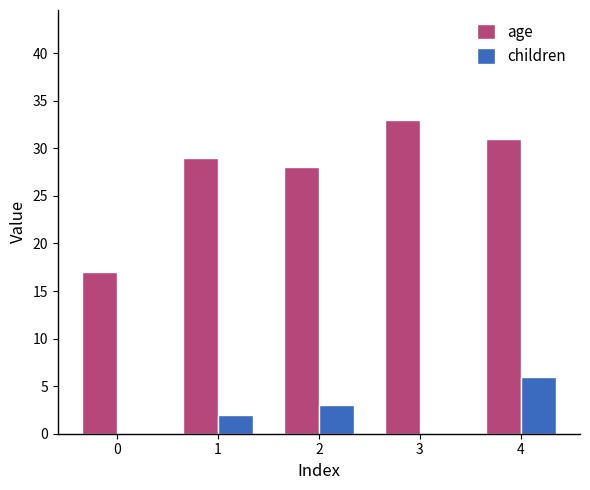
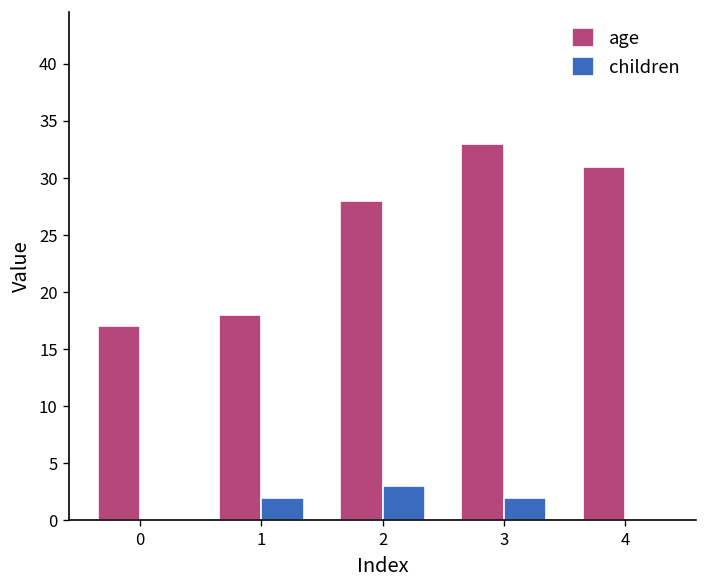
  {
    "age": {
      "0": 17,
-     "1": 29,
+     "1": 18,
      "2": 28,
      "3": 33,
      "4": 31
    },
    "children": {
      "0": 0,
      "1": 2,
      "2": 3,
-     "3": 0,
-     "4": 6
+     "3": 2,
+     "4": 0
    }
  }
